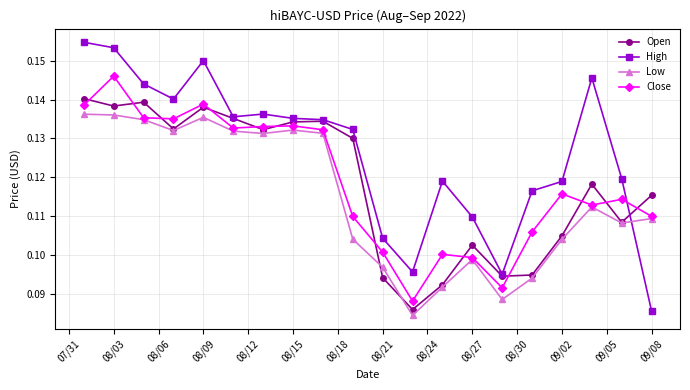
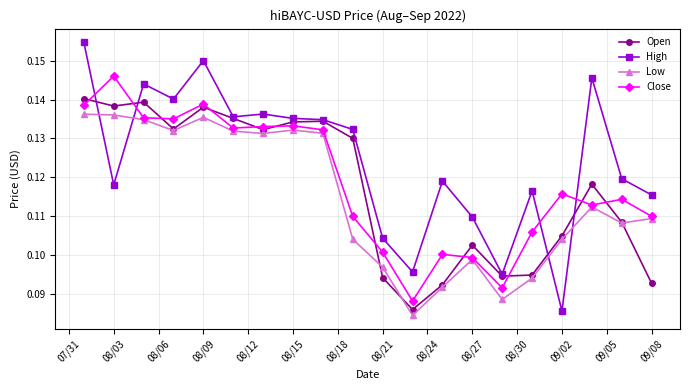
  {
    "Open": {
      "08/03": 0.138,
      "08/09": 0.138,
      "08/15": 0.134,
      "08/21": 0.094,
      "08/27": 0.103,
      "09/02": 0.105,
-     "09/08": 0.115
+     "09/08": 0.093
    },
    "High": {
-     "08/03": 0.153,
+     "08/03": 0.118,
      "08/09": 0.150,
      "08/15": 0.135,
      "08/21": 0.104,
      "08/27": 0.110,
-     "09/02": 0.119,
-     "09/08": 0.085
+     "09/02": 0.086,
+     "09/08": 0.115
    },
    "Low": {
      "08/03": 0.136,
      "08/09": 0.135,
      "08/15": 0.132,
      "08/21": 0.097,
      "09/02": 0.104
    },
    "Close": {
      "08/03": 0.146,
      "08/09": 0.139,
      "08/15": 0.133,
      "08/21": 0.101,
      "09/02": 0.116
    }
  }
